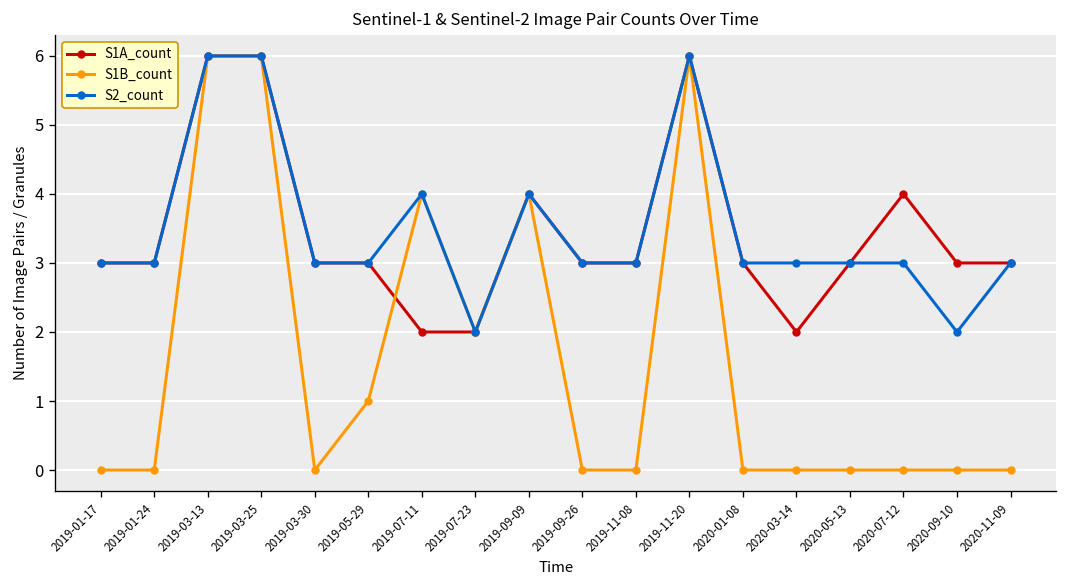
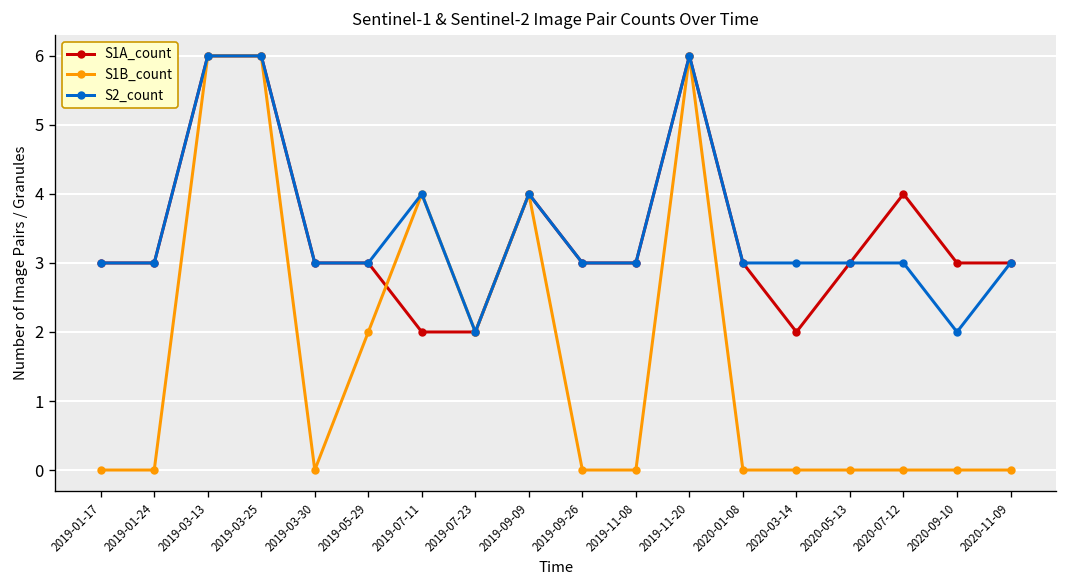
  {
    "S1A_count": {
      "2019-07-11": 2,
      "2020-03-14": 2,
      "2020-07-12": 4,
      "2020-09-10": 3
    },
    "S1B_count": {
      "2019-01-17": 0,
      "2019-01-24": 0,
      "2019-03-30": 0,
-     "2019-05-29": 1,
+     "2019-05-29": 2,
      "2019-09-26": 0,
      "2019-11-08": 0,
      "2020-01-08": 0,
      "2020-03-14": 0,
      "2020-05-13": 0,
      "2020-07-12": 0,
      "2020-09-10": 0,
      "2020-11-09": 0
    },
    "S2_count": {
      "2020-03-14": 3,
      "2020-07-12": 3,
      "2020-09-10": 2
    }
  }
